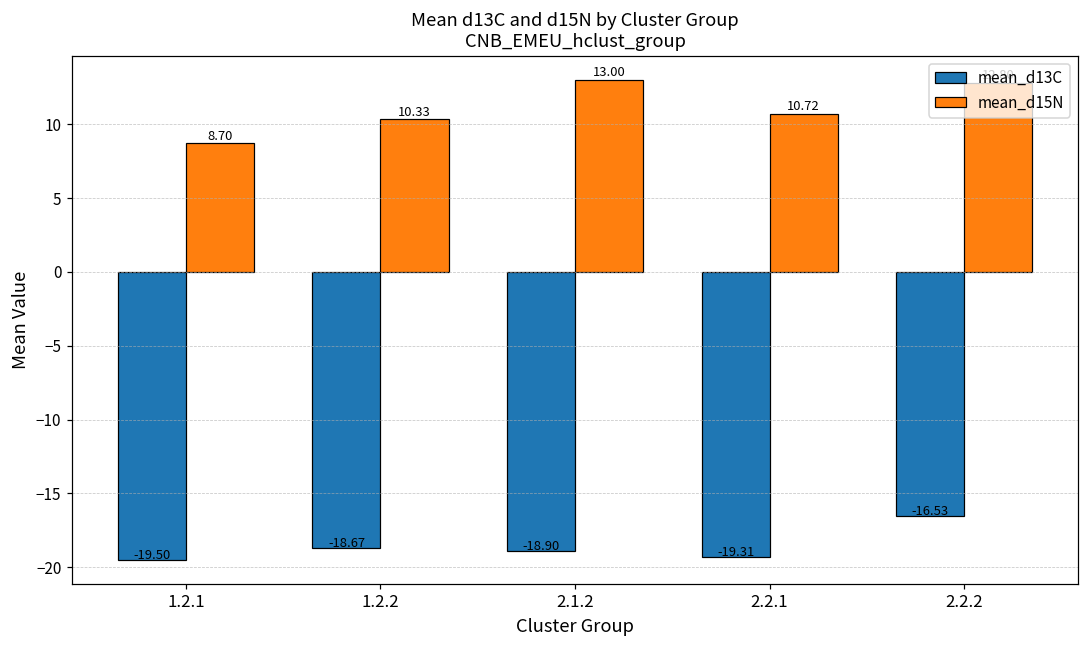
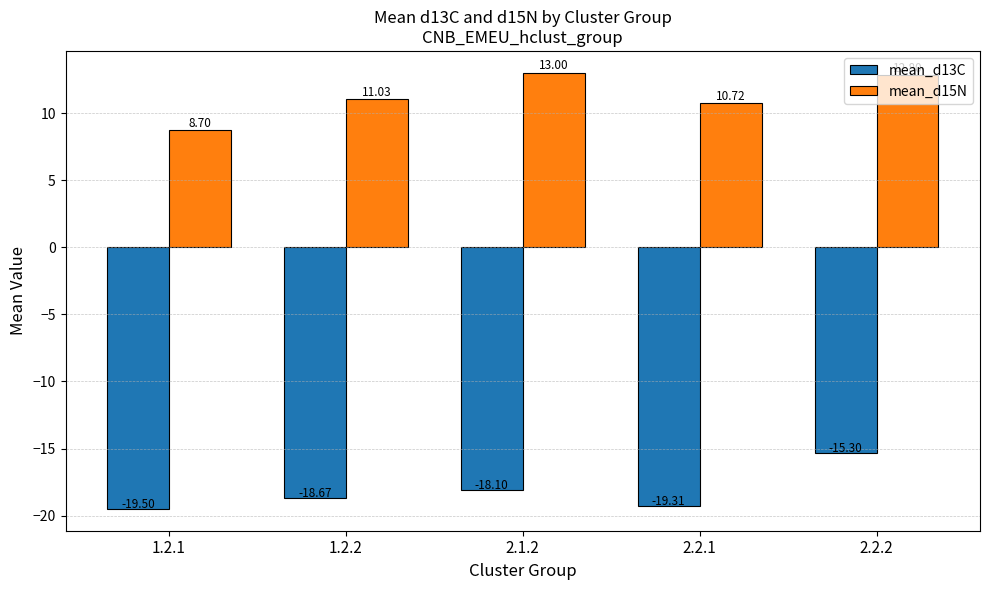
  {
    "mean_d13C": {
      "1.2.1": -19.50,
      "1.2.2": -18.67,
-     "2.1.2": -18.90,
+     "2.1.2": -18.10,
      "2.2.1": -19.31,
-     "2.2.2": -16.53
+     "2.2.2": -15.30
    },
    "mean_d15N": {
      "1.2.1": 8.70,
-     "1.2.2": 10.33,
+     "1.2.2": 11.03,
      "2.1.2": 13.00,
      "2.2.1": 10.72
    }
  }
